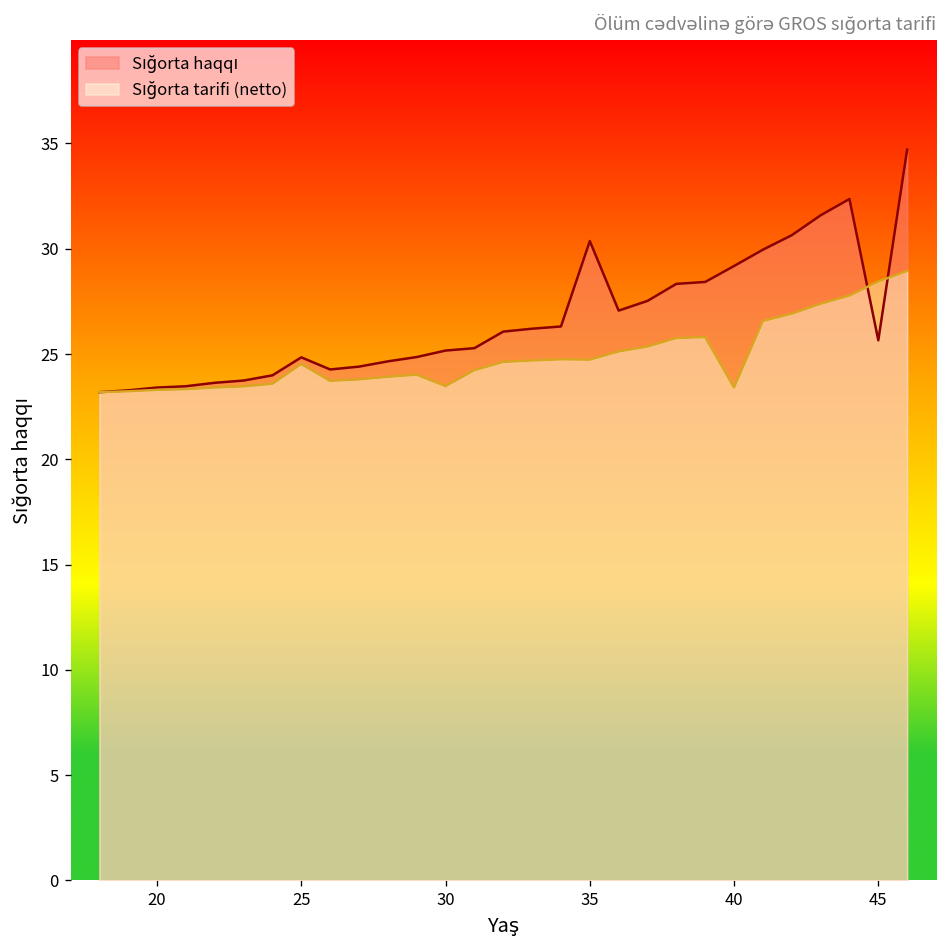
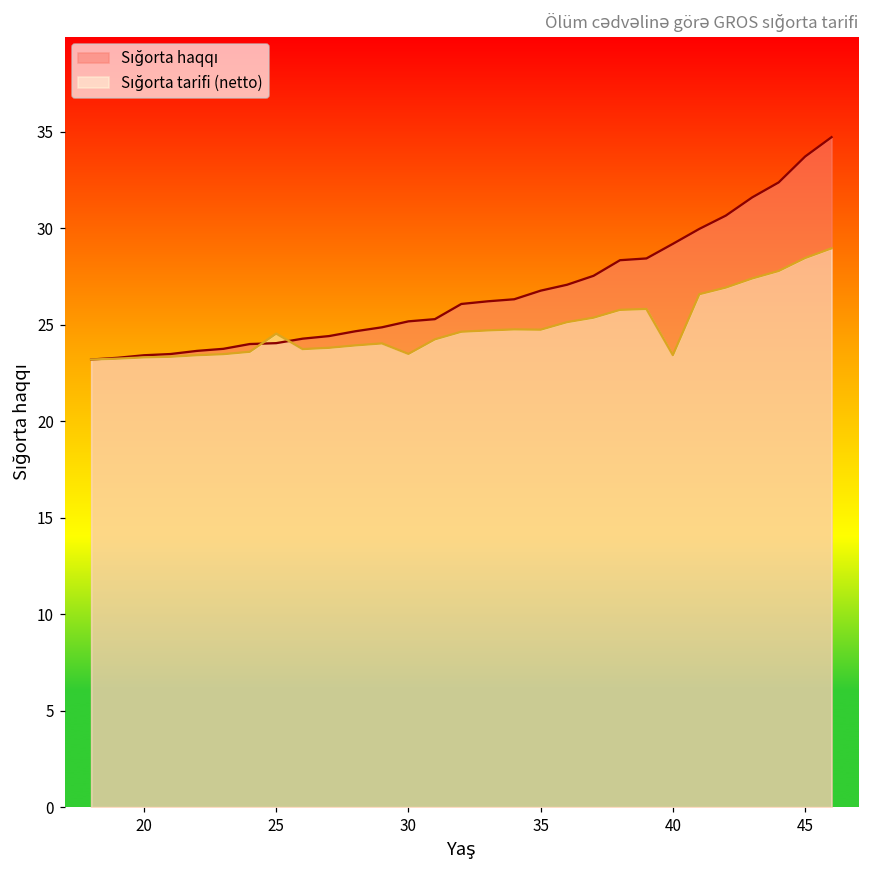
  {
    "Sığorta haqqı": {
-     "25": 24.8,
+     "25": 24.0,
      "30": 25.2,
-     "35": 30.4,
+     "35": 26.8,
      "40": 29.2,
-     "45": 25.7
+     "45": 33.7
    },
    "Sığorta tarifi (netto)": {
      "25": 24.5,
      "30": 23.5,
      "35": 24.7,
      "40": 23.4,
      "45": 28.4
    }
  }
